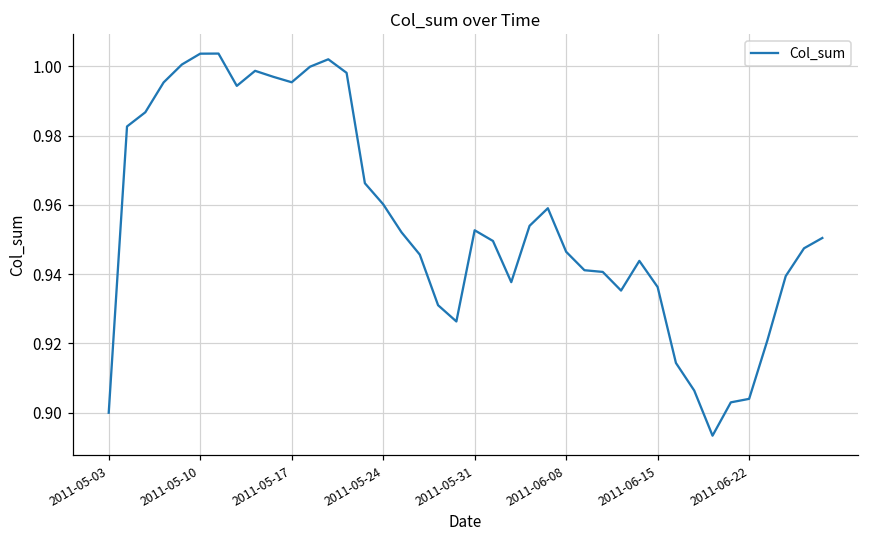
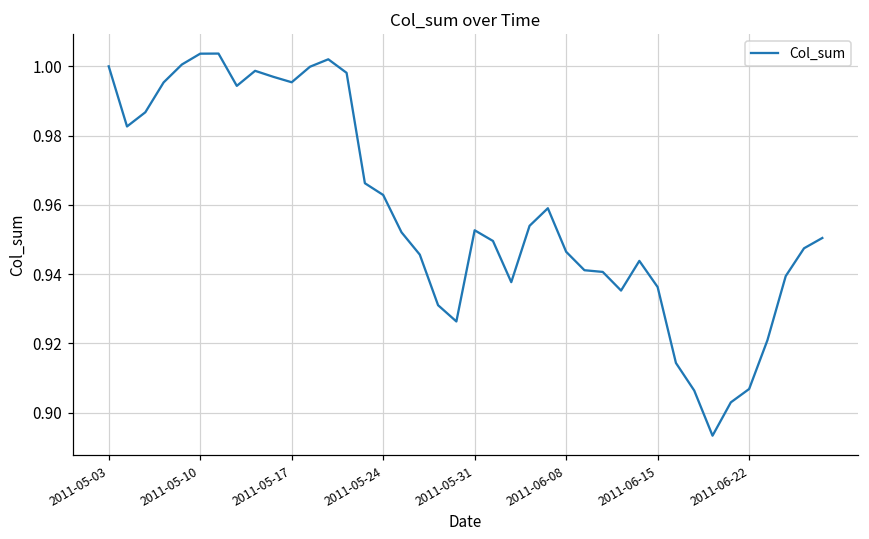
  {
-   "2011-05-03": 0.9,
+   "2011-05-03": 1.0,
    "2011-05-10": 1.004,
    "2011-05-17": 0.995,
-   "2011-05-24": 0.960,
+   "2011-05-24": 0.963,
    "2011-05-31": 0.953,
    "2011-06-08": 0.946,
    "2011-06-15": 0.936,
-   "2011-06-22": 0.904
+   "2011-06-22": 0.907
  }
